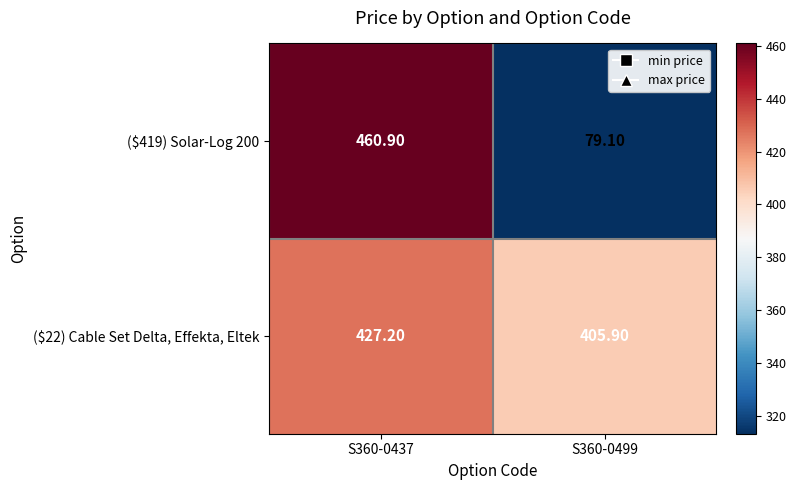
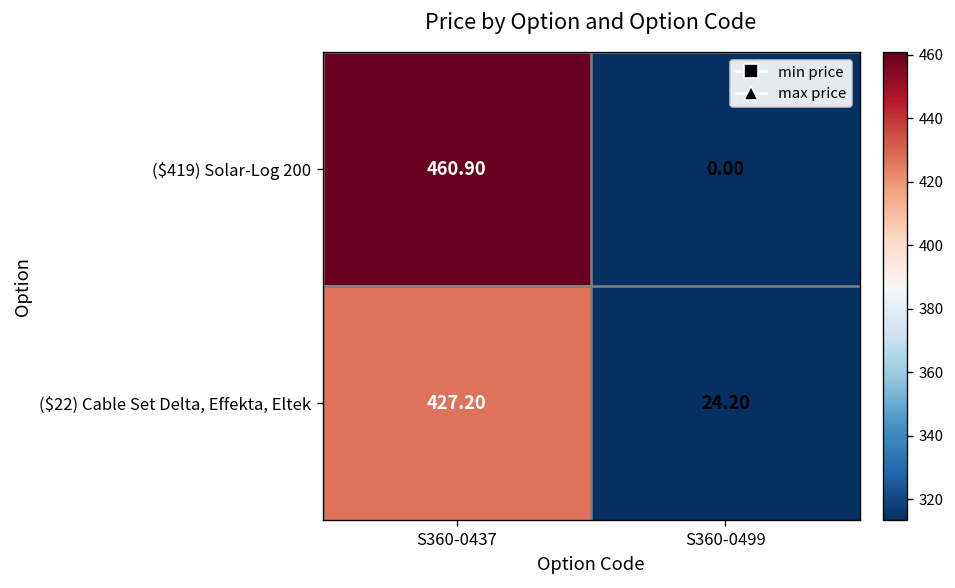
  {
    "($419) Solar-Log 200": {
      "S360-0437": 460.90,
-     "S360-0499": 79.10
+     "S360-0499": 0.00
    },
    "($22) Cable Set Delta, Effekta, Eltek": {
      "S360-0437": 427.20,
-     "S360-0499": 405.90
+     "S360-0499": 24.20
    }
  }
